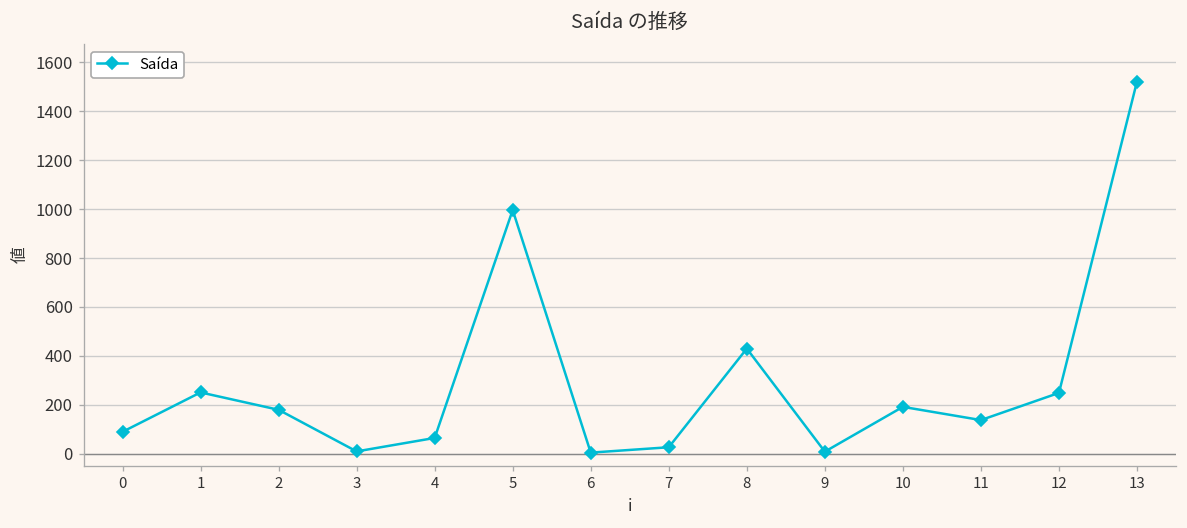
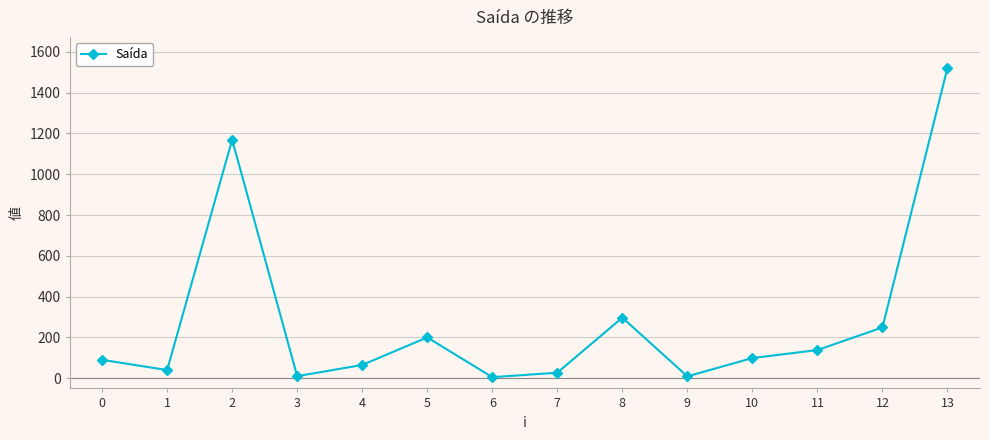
  {
    "0": 90,
-   "1": 250,
-   "2": 180,
+   "1": 40,
+   "2": 1170,
    "3": 10,
    "4": 70,
-   "5": 1000,
+   "5": 200,
    "6": 10,
    "7": 30,
-   "8": 430,
+   "8": 300,
    "9": 10,
-   "10": 190,
+   "10": 100,
    "11": 140,
    "12": 250,
    "13": 1520
  }
